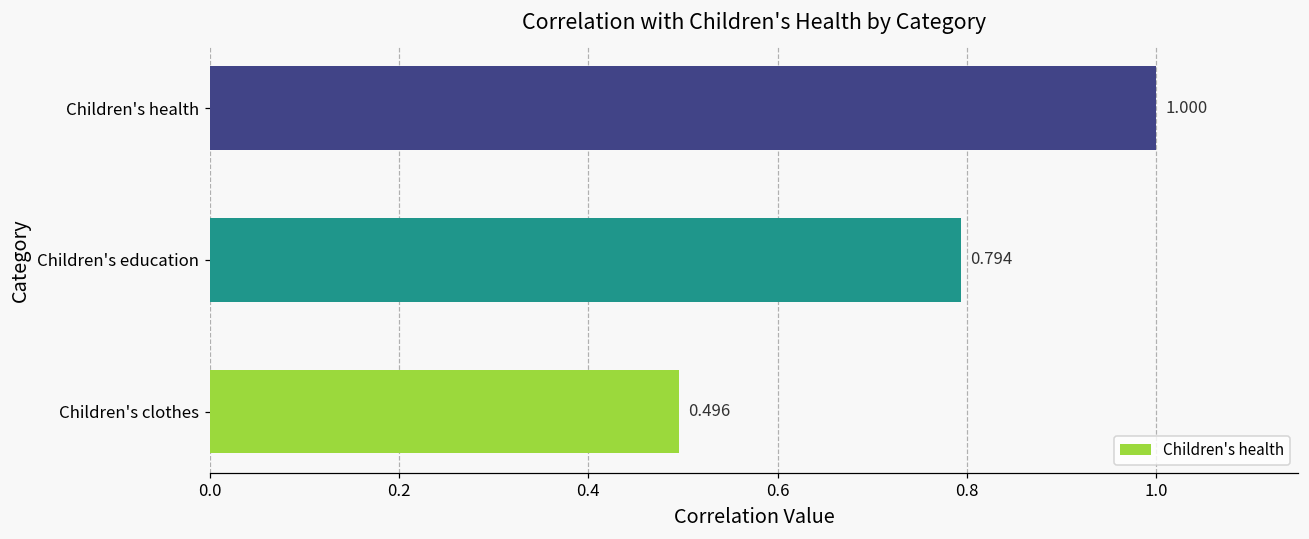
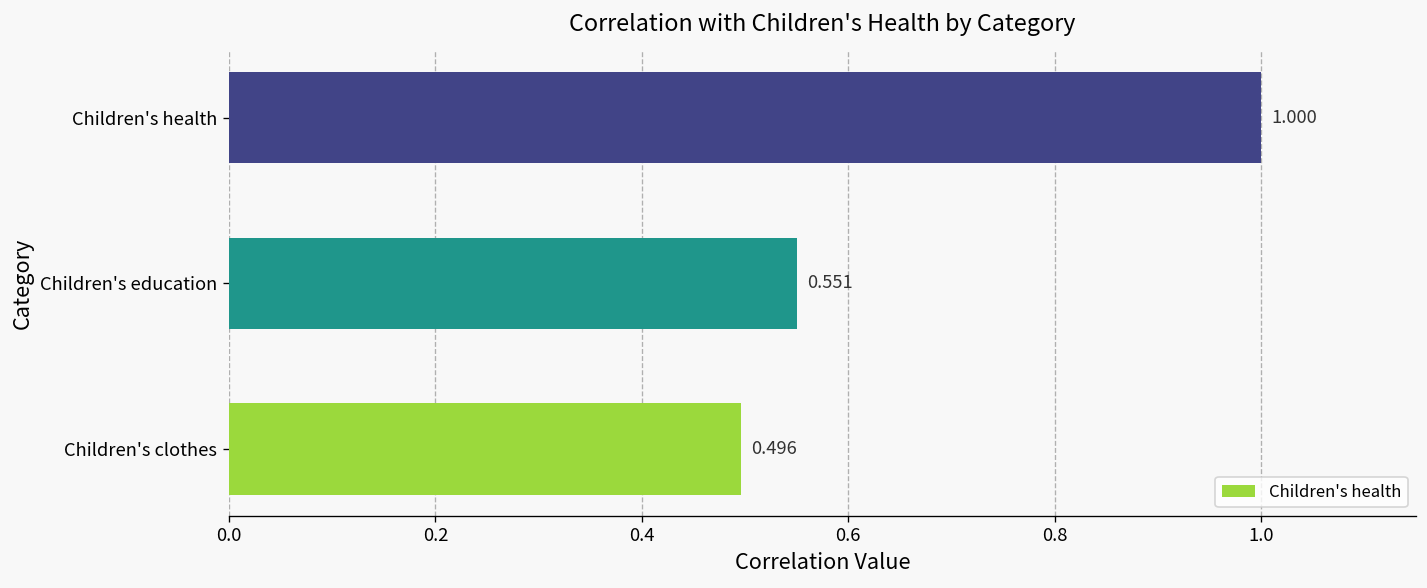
  {
    "Children's health": 1.000,
-   "Children's education": 0.794,
+   "Children's education": 0.551,
    "Children's clothes": 0.496
  }
